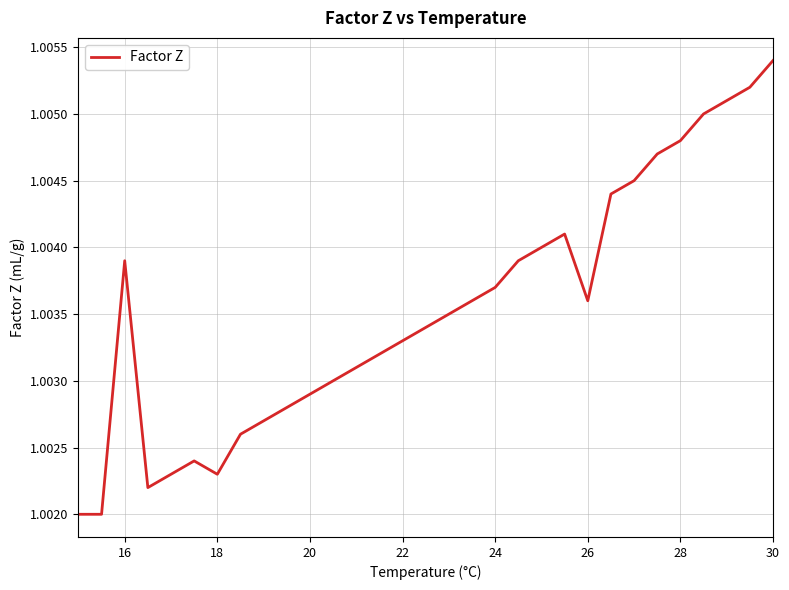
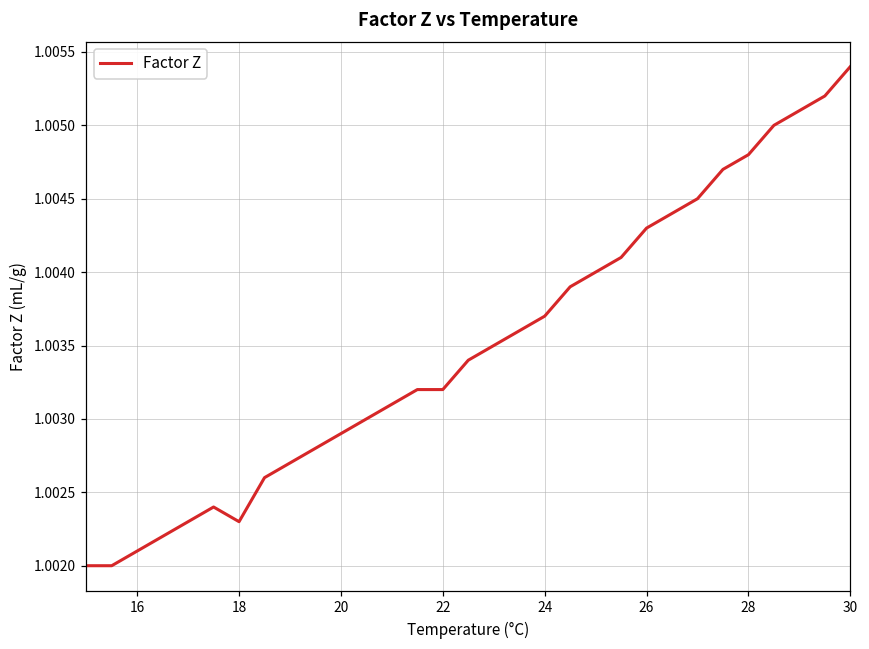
  {
-   "16": 1.0039,
+   "16": 1.0021,
    "18": 1.0023,
    "20": 1.0029,
-   "22": 1.0033,
+   "22": 1.0032,
    "24": 1.0037,
-   "26": 1.0036,
+   "26": 1.0043,
    "28": 1.0048,
    "30": 1.0054
  }
